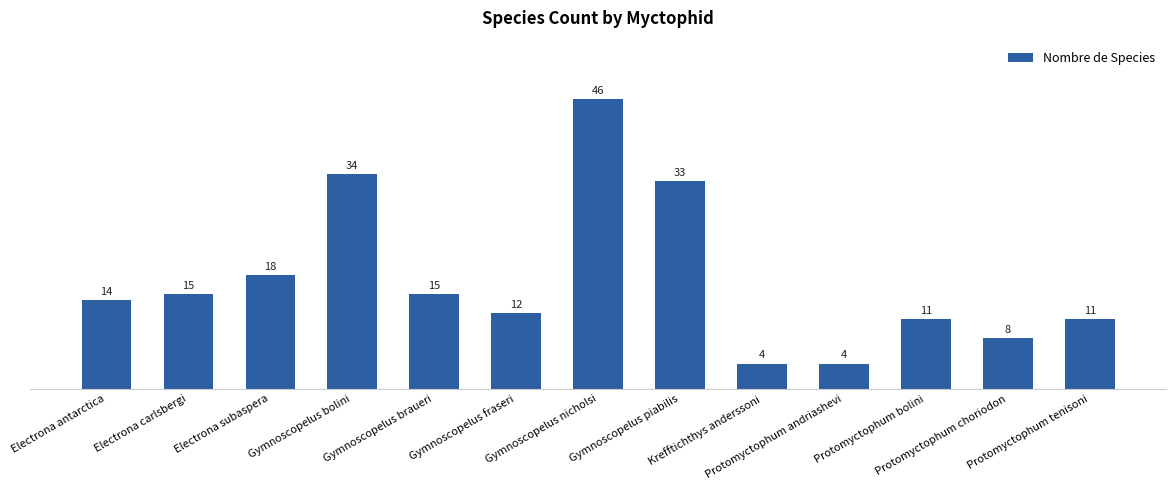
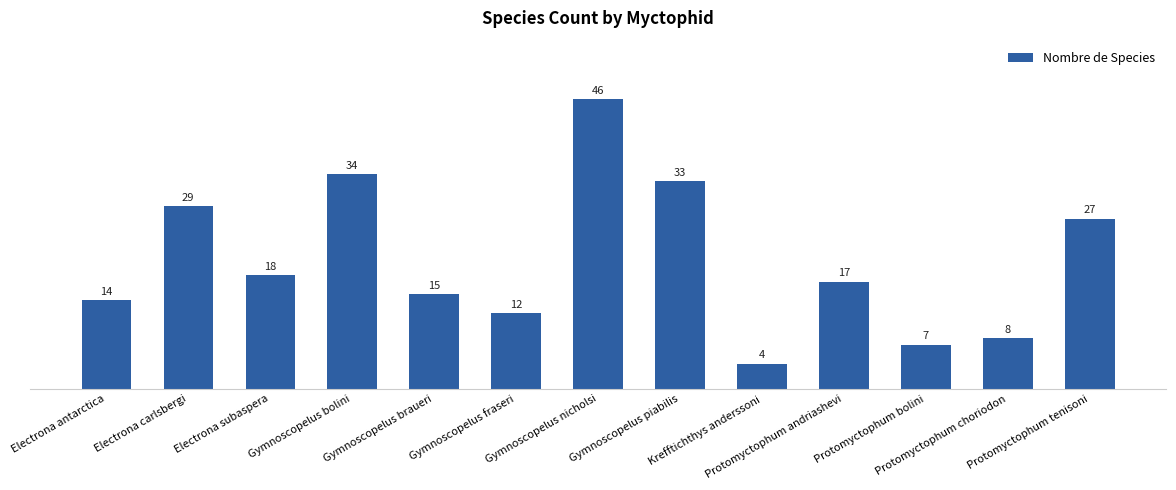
  {
    "Electrona antarctica": 14,
-   "Electrona carlsbergi": 15,
+   "Electrona carlsbergi": 29,
    "Electrona subaspera": 18,
    "Gymnoscopelus bolini": 34,
    "Gymnoscopelus braueri": 15,
    "Gymnoscopelus fraseri": 12,
    "Gymnoscopelus nicholsi": 46,
    "Gymnoscopelus piabilis": 33,
    "Krefftichthys anderssoni": 4,
-   "Protomyctophum andriashevi": 4,
-   "Protomyctophum bolini": 11,
+   "Protomyctophum andriashevi": 17,
+   "Protomyctophum bolini": 7,
    "Protomyctophum choriodon": 8,
-   "Protomyctophum tenisoni": 11
+   "Protomyctophum tenisoni": 27
  }
